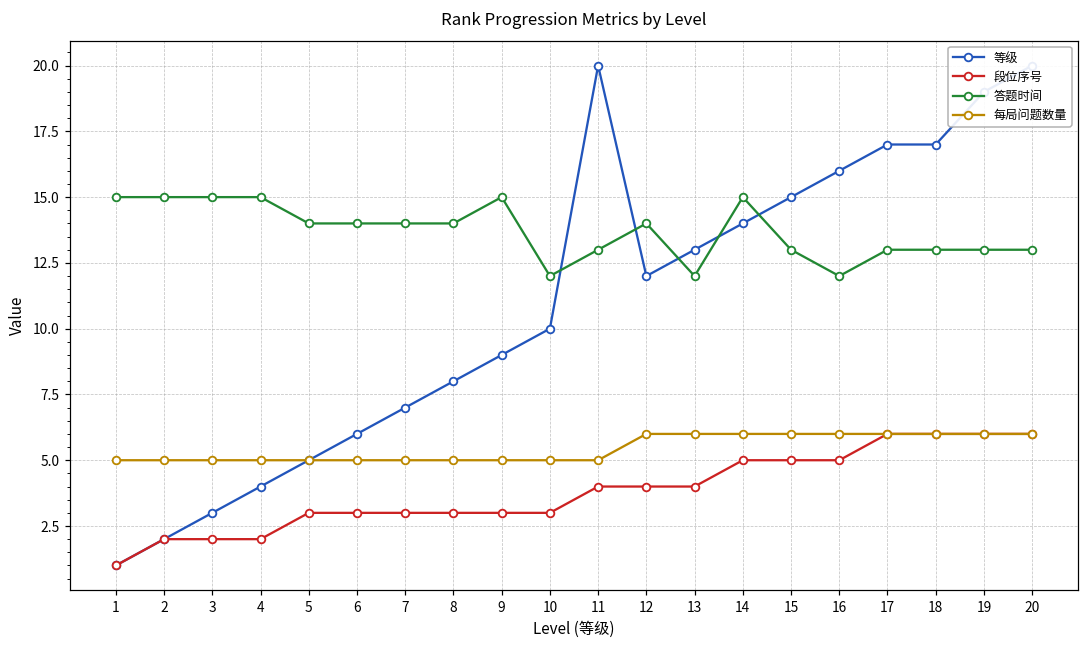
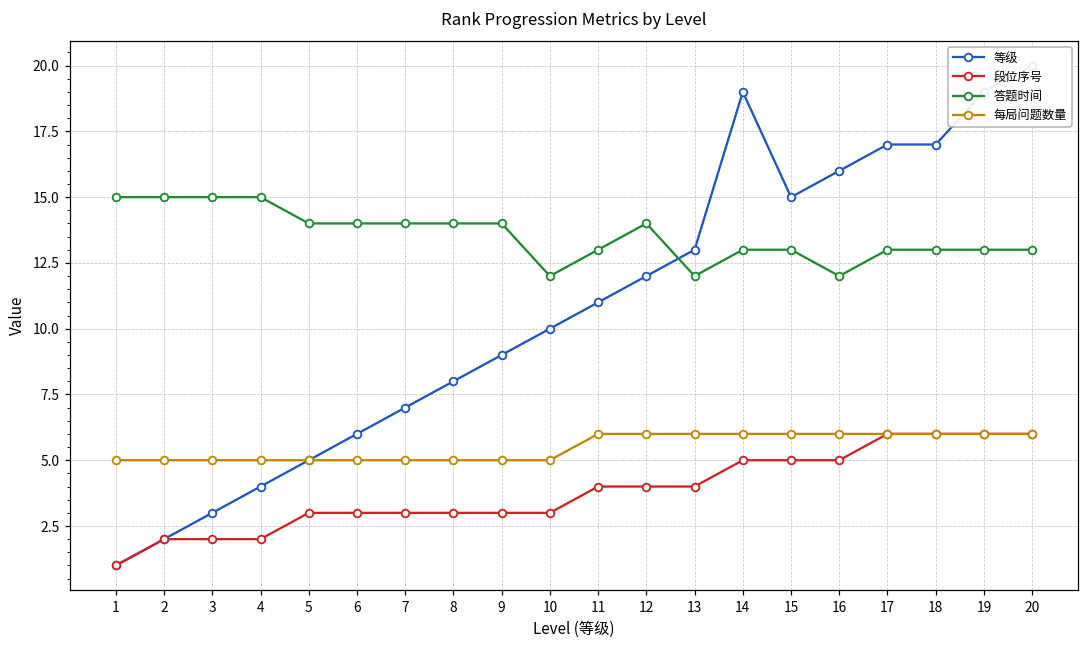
  {
    "等级": {
      "3": 3,
      "4": 4,
      "6": 6,
      "7": 7,
      "8": 8,
      "9": 9,
      "10": 10,
-     "11": 20,
+     "11": 11,
      "12": 12,
      "13": 13,
-     "14": 14,
+     "14": 19,
      "15": 15,
      "16": 16,
      "17": 17,
      "18": 17
    },
    "段位序号": {
      "3": 2,
      "4": 2,
      "5": 3,
      "6": 3,
      "7": 3,
      "8": 3,
      "9": 3,
      "10": 3,
      "11": 4,
      "12": 4,
      "13": 4,
      "14": 5,
      "15": 5,
      "16": 5
    },
    "答题时间": {
      "1": 15,
      "2": 15,
      "3": 15,
      "4": 15,
      "5": 14,
      "6": 14,
      "7": 14,
      "8": 14,
-     "9": 15,
+     "9": 14,
      "10": 12,
      "11": 13,
      "12": 14,
      "13": 12,
-     "14": 15,
+     "14": 13,
      "15": 13,
      "16": 12,
      "17": 13,
      "18": 13,
      "19": 13,
      "20": 13
    },
    "每局问题数量": {
      "1": 5,
      "2": 5,
      "3": 5,
      "4": 5,
      "6": 5,
      "7": 5,
      "8": 5,
      "9": 5,
      "10": 5,
-     "11": 5,
+     "11": 6,
      "12": 6,
      "13": 6,
      "14": 6,
      "15": 6,
      "16": 6
    }
  }
